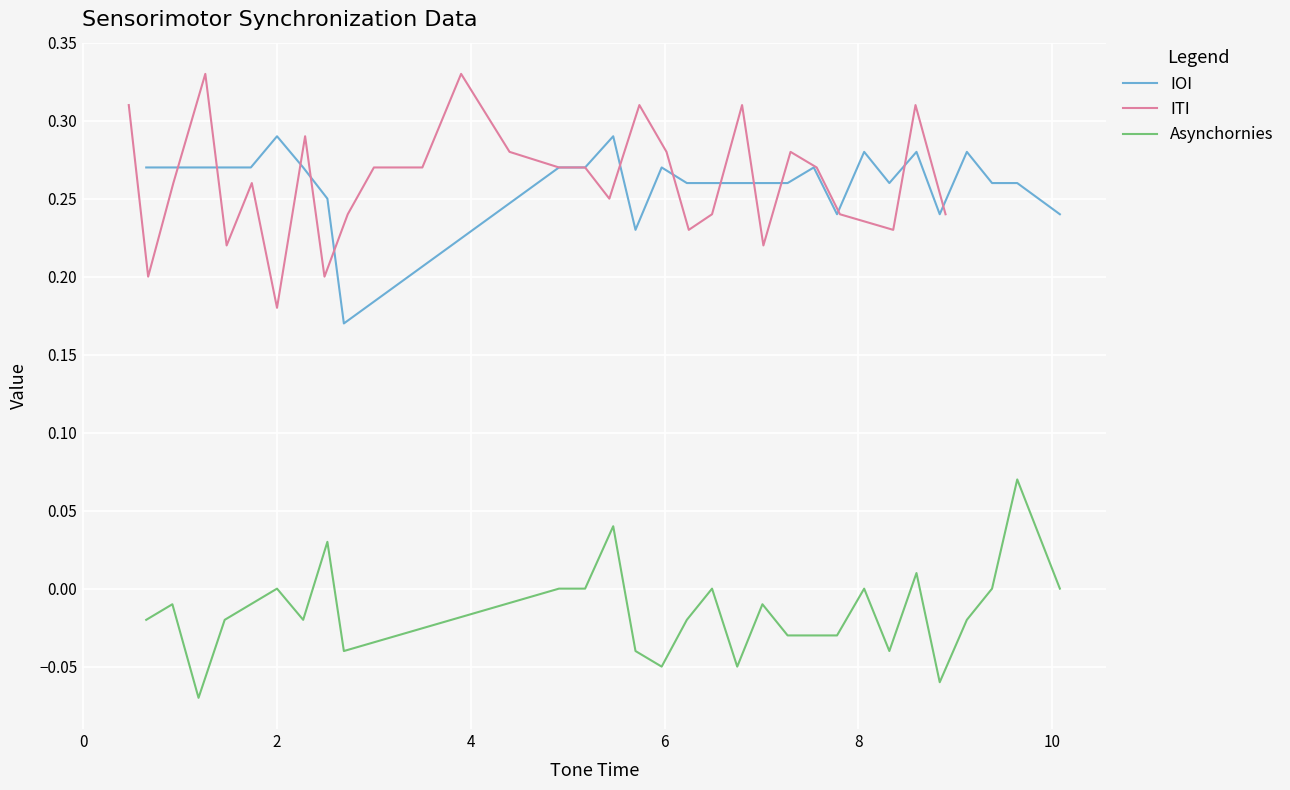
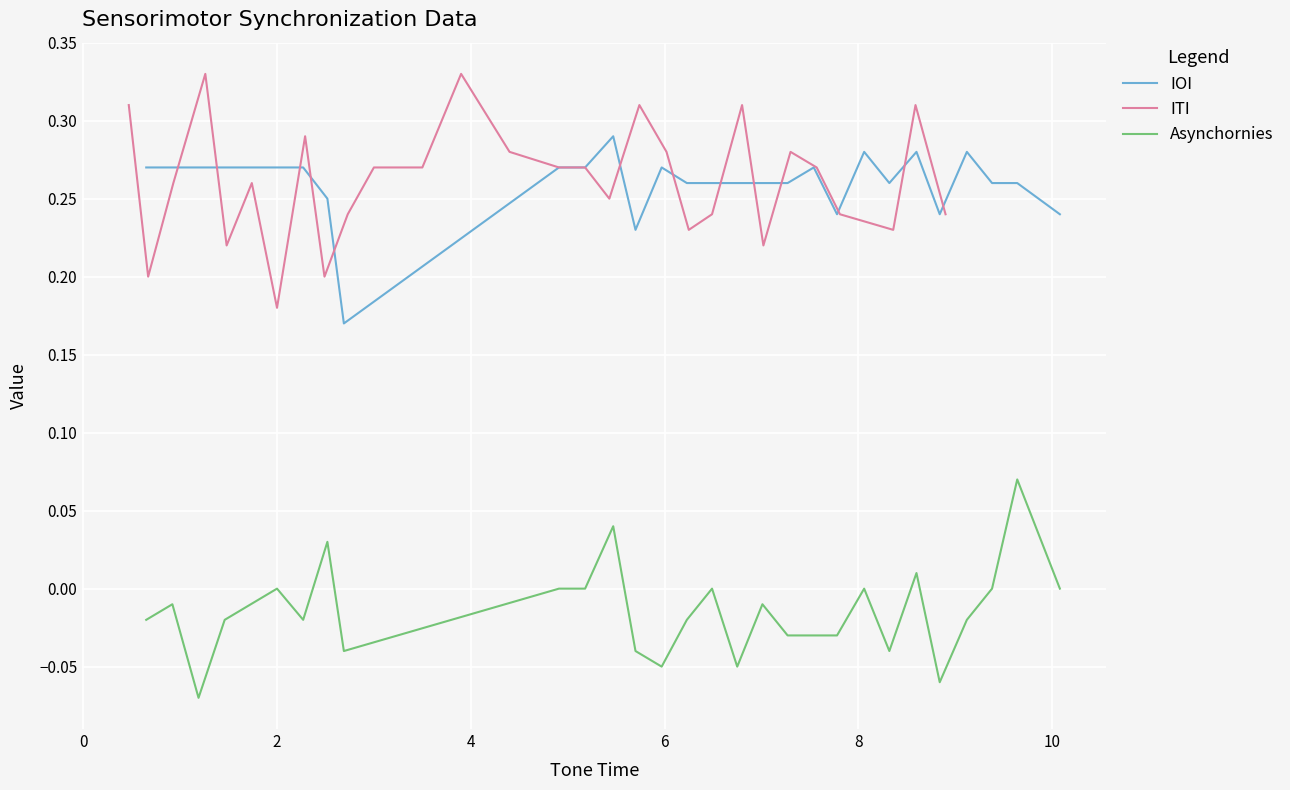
  {
    "IOI": {
-     "2": 0.29
+     "2": 0.27
    },
    "ITI": {
      "2": 0.18
    },
    "Asynchornies": {
      "2": 0.00
    }
  }
